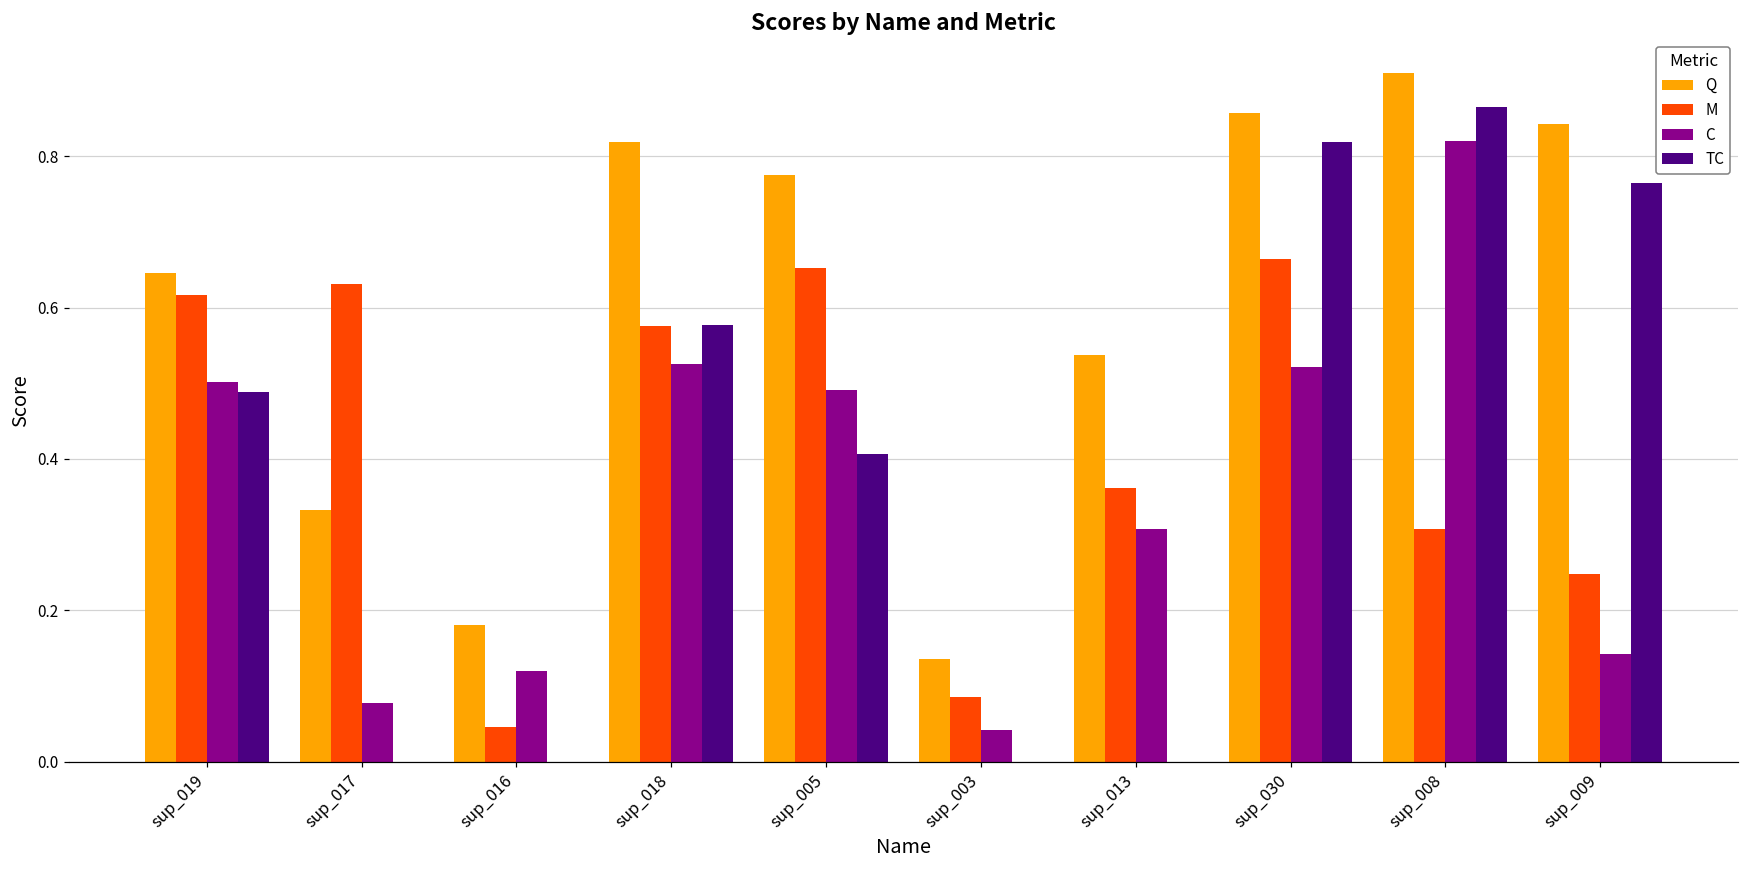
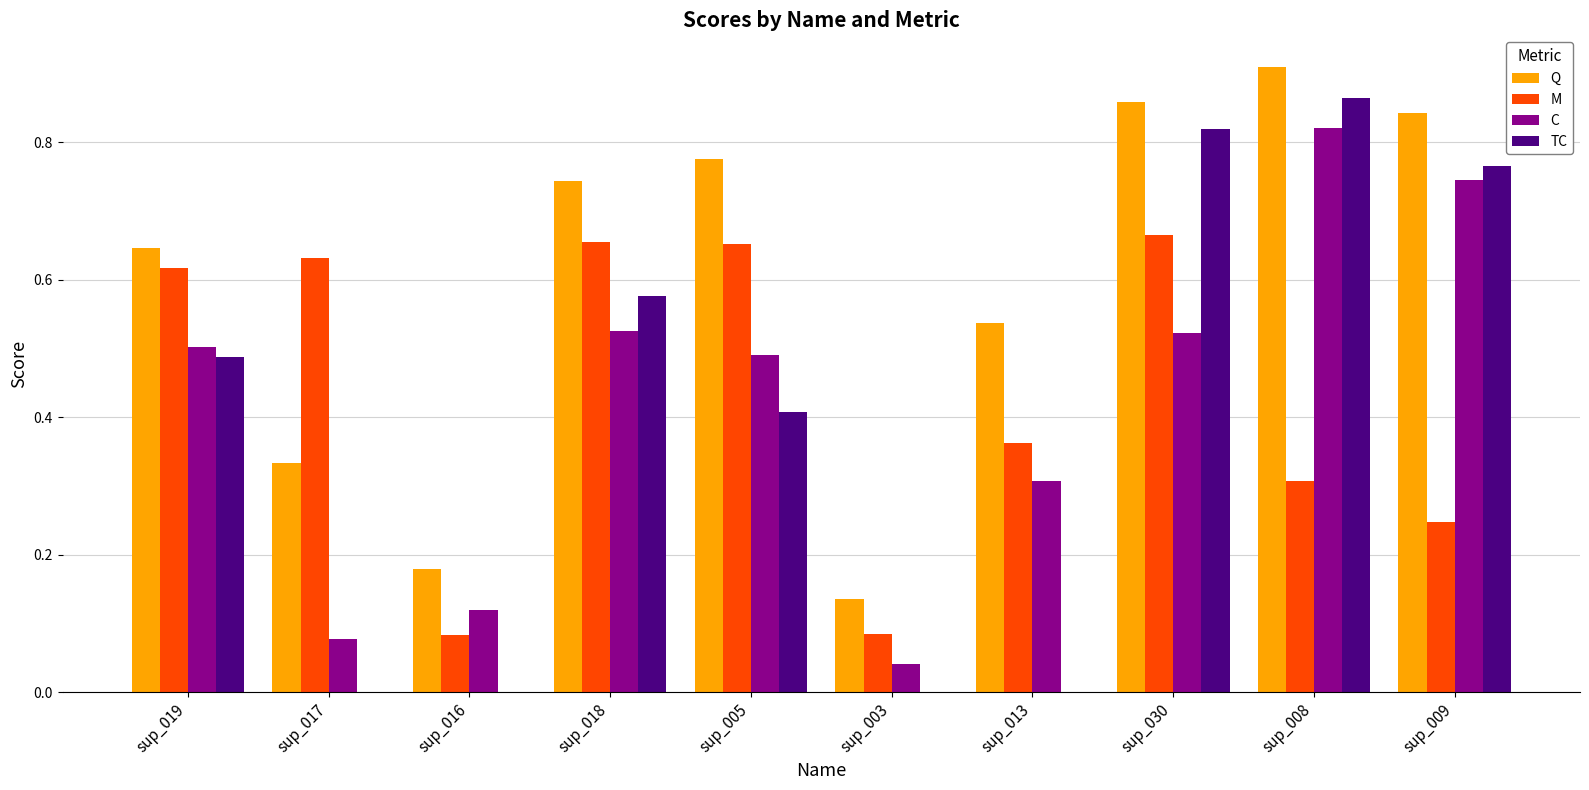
  {
    "Q": {
      "sup_019": 0.65,
      "sup_017": 0.33,
      "sup_016": 0.18,
-     "sup_018": 0.82,
+     "sup_018": 0.74,
      "sup_005": 0.78,
      "sup_003": 0.14,
      "sup_013": 0.54,
      "sup_030": 0.86,
      "sup_008": 0.91,
      "sup_009": 0.84
    },
    "M": {
      "sup_019": 0.62,
      "sup_017": 0.63,
-     "sup_016": 0.05,
-     "sup_018": 0.58,
+     "sup_016": 0.08,
+     "sup_018": 0.66,
      "sup_005": 0.65,
      "sup_003": 0.08,
      "sup_013": 0.36,
      "sup_030": 0.67,
      "sup_008": 0.31,
      "sup_009": 0.25
    },
    "C": {
      "sup_019": 0.50,
      "sup_017": 0.08,
      "sup_016": 0.12,
      "sup_018": 0.53,
      "sup_005": 0.49,
      "sup_003": 0.04,
      "sup_013": 0.31,
      "sup_030": 0.52,
      "sup_008": 0.82,
-     "sup_009": 0.14
+     "sup_009": 0.75
    },
    "TC": {
      "sup_019": 0.49,
      "sup_017": 0.00,
      "sup_016": 0.00,
      "sup_018": 0.58,
      "sup_005": 0.41,
      "sup_003": 0.00,
      "sup_013": 0.00,
      "sup_030": 0.82,
      "sup_008": 0.87,
      "sup_009": 0.77
    }
  }
